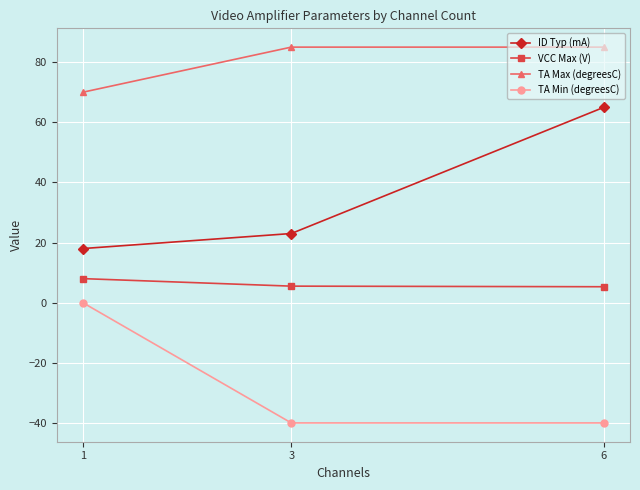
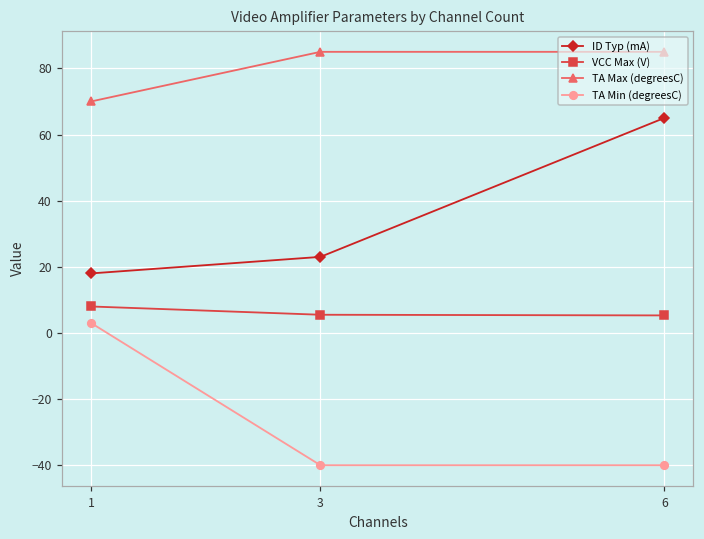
  {
    "TA Min (degreesC)": {
-     "1": 0,
+     "1": 3,
      "3": -40,
      "6": -40
    }
  }
